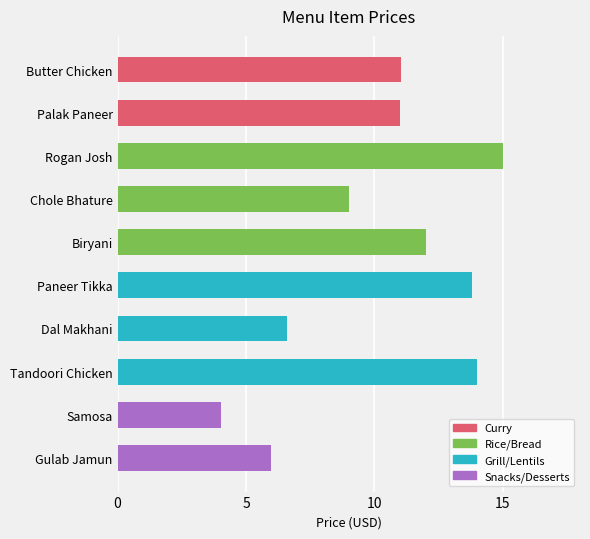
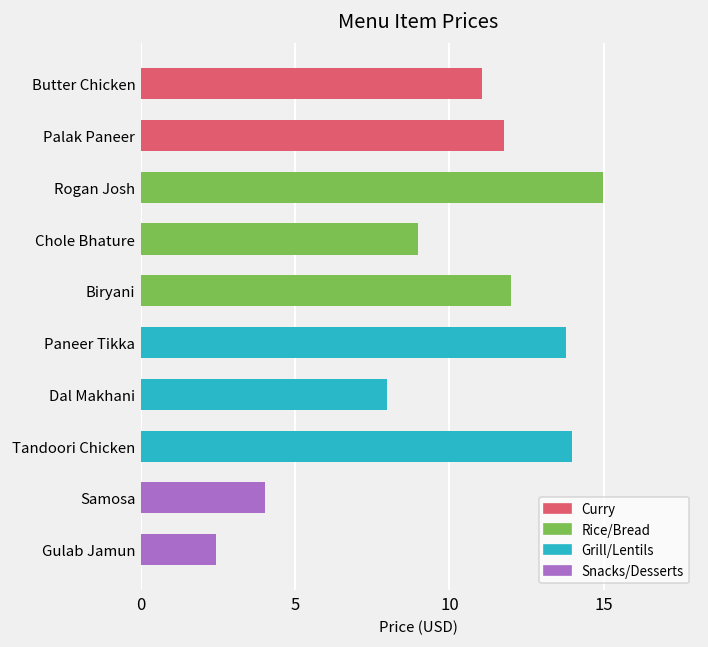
  {
    "Butter Chicken": 11.1,
-   "Palak Paneer": 11.0,
+   "Palak Paneer": 11.8,
    "Rogan Josh": 15.0,
    "Chole Bhature": 9.0,
    "Biryani": 12.0,
    "Paneer Tikka": 13.8,
-   "Dal Makhani": 6.6,
+   "Dal Makhani": 8.0,
    "Tandoori Chicken": 14.0,
    "Samosa": 4.0,
-   "Gulab Jamun": 6.0
+   "Gulab Jamun": 2.4
  }
